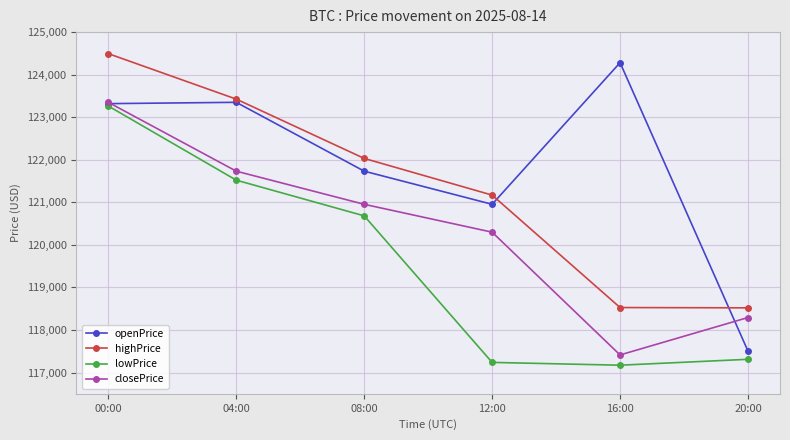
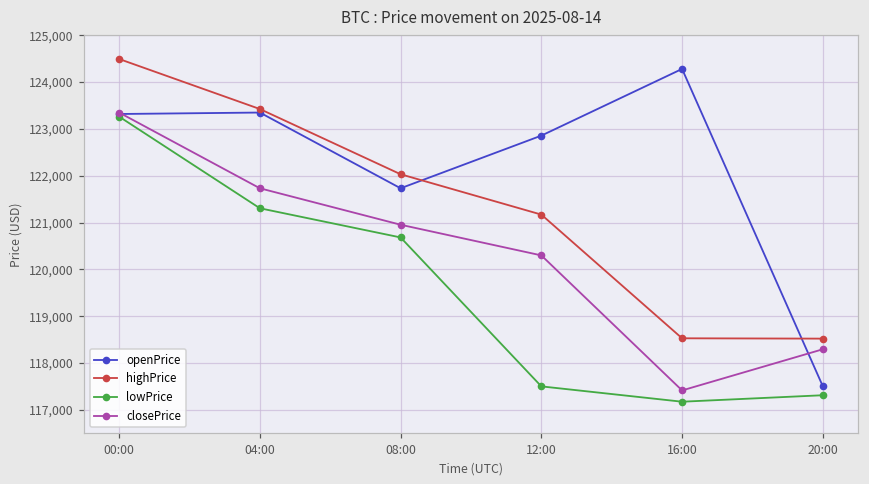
  {
    "openPrice": {
      "04:00": "123,400",
      "08:00": "121,700",
-     "12:00": "121,000",
+     "12:00": "122,900",
      "16:00": "124,300",
      "20:00": "117,500"
    },
    "highPrice": {
      "00:00": "124,500",
      "04:00": "123,400",
      "08:00": "122,000",
      "12:00": "121,200",
      "16:00": "118,500",
      "20:00": "118,500"
    },
    "lowPrice": {
-     "04:00": "121,500",
+     "04:00": "121,300",
      "08:00": "120,700",
-     "12:00": "117,200",
+     "12:00": "117,500",
      "16:00": "117,200",
      "20:00": "117,300"
    },
    "closePrice": {
      "04:00": "121,700",
      "08:00": "121,000",
      "12:00": "120,300",
      "16:00": "117,400",
      "20:00": "118,300"
    }
  }
